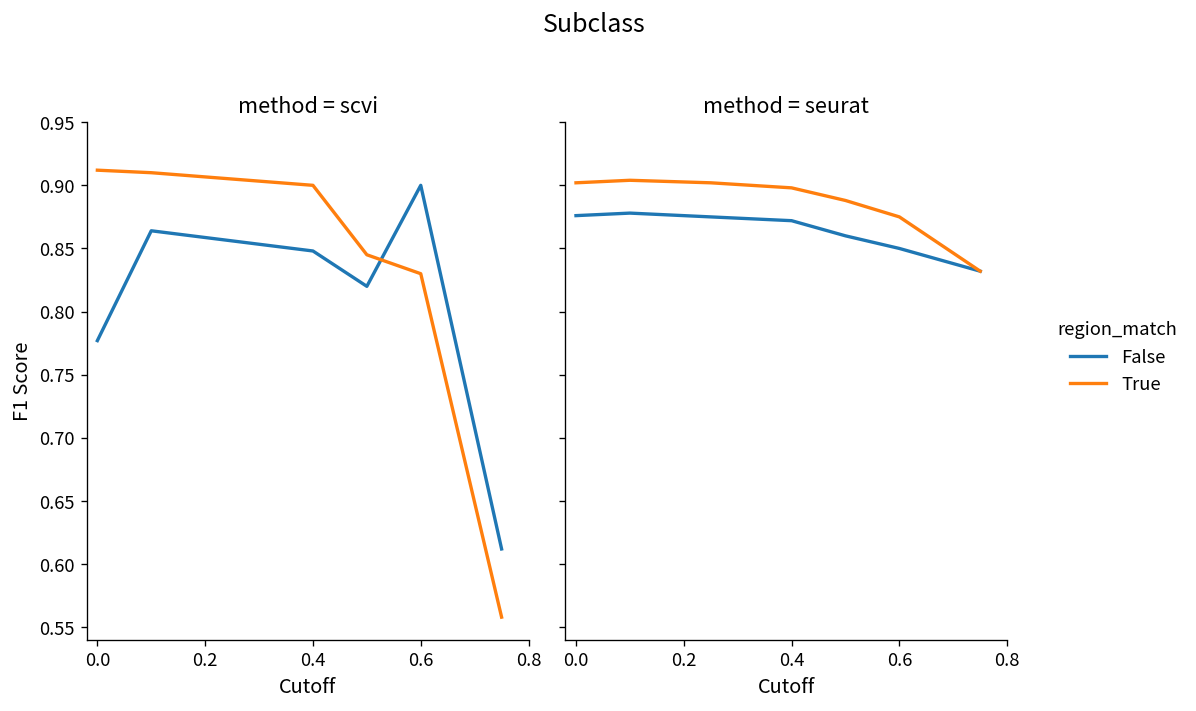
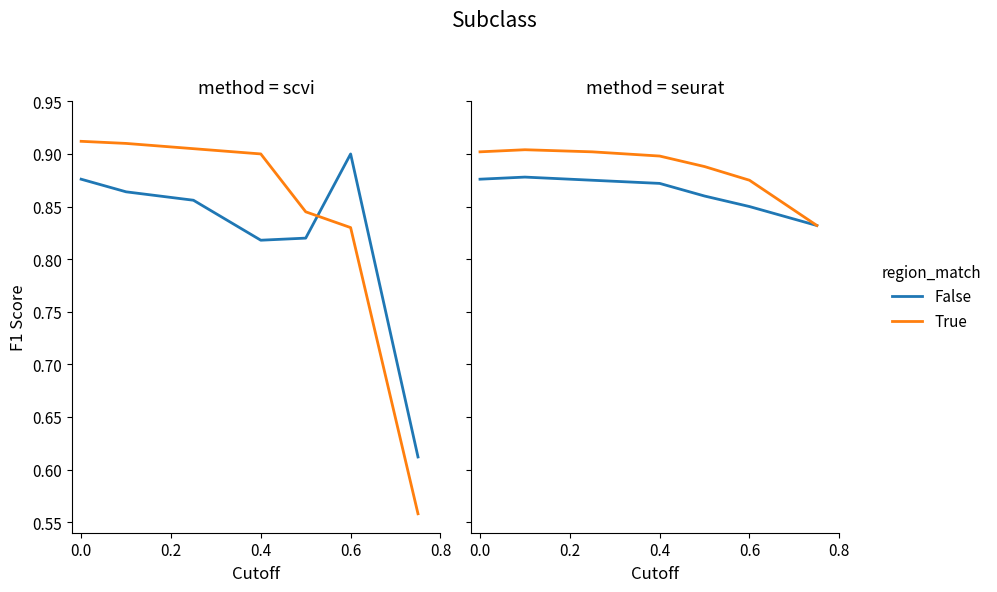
  {
    "method = scvi": {
      "False": {
-       "0.0": 0.777,
-       "0.4": 0.848,
+       "0.0": 0.876,
+       "0.4": 0.818,
        "0.6": 0.900
      },
      "True": {
        "0.0": 0.912,
        "0.4": 0.900,
        "0.6": 0.830
      }
    }
  }
